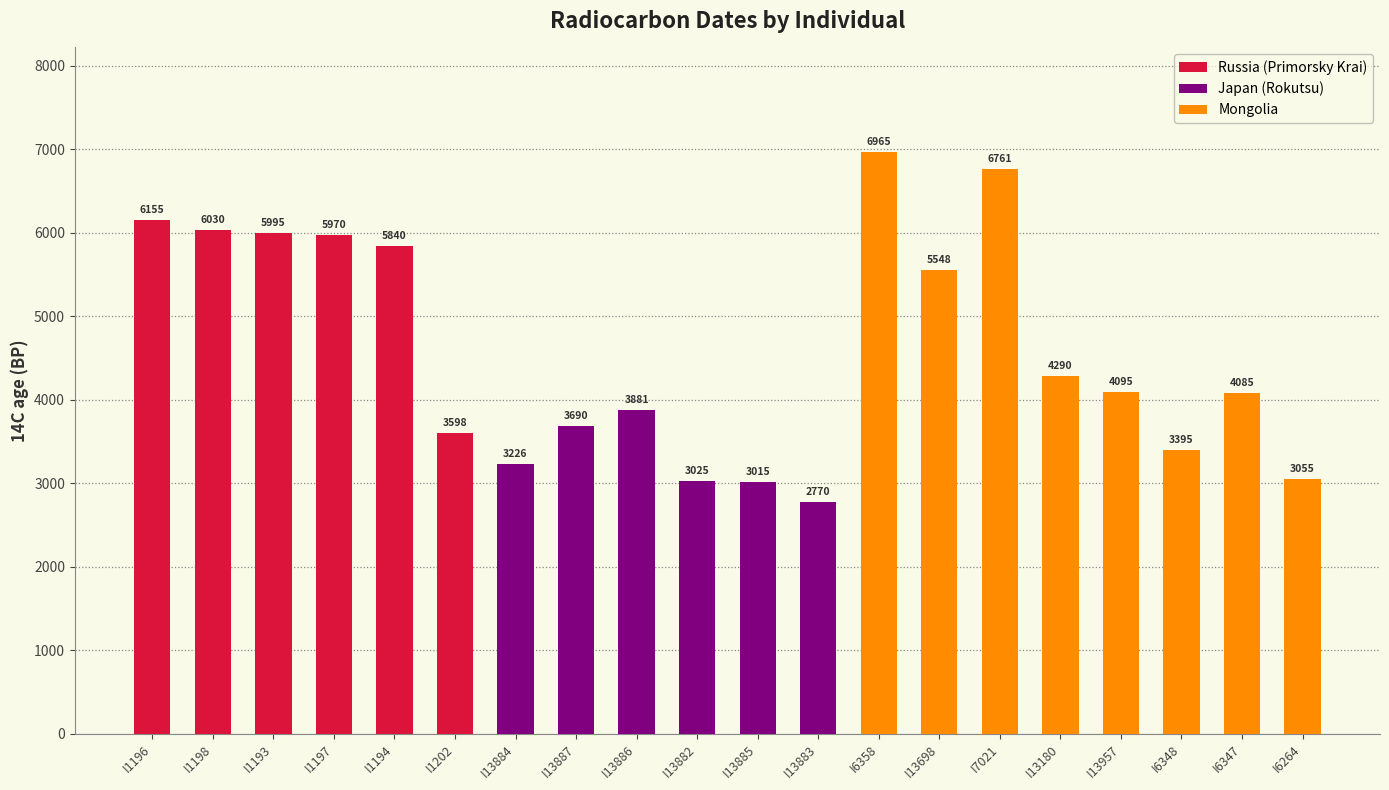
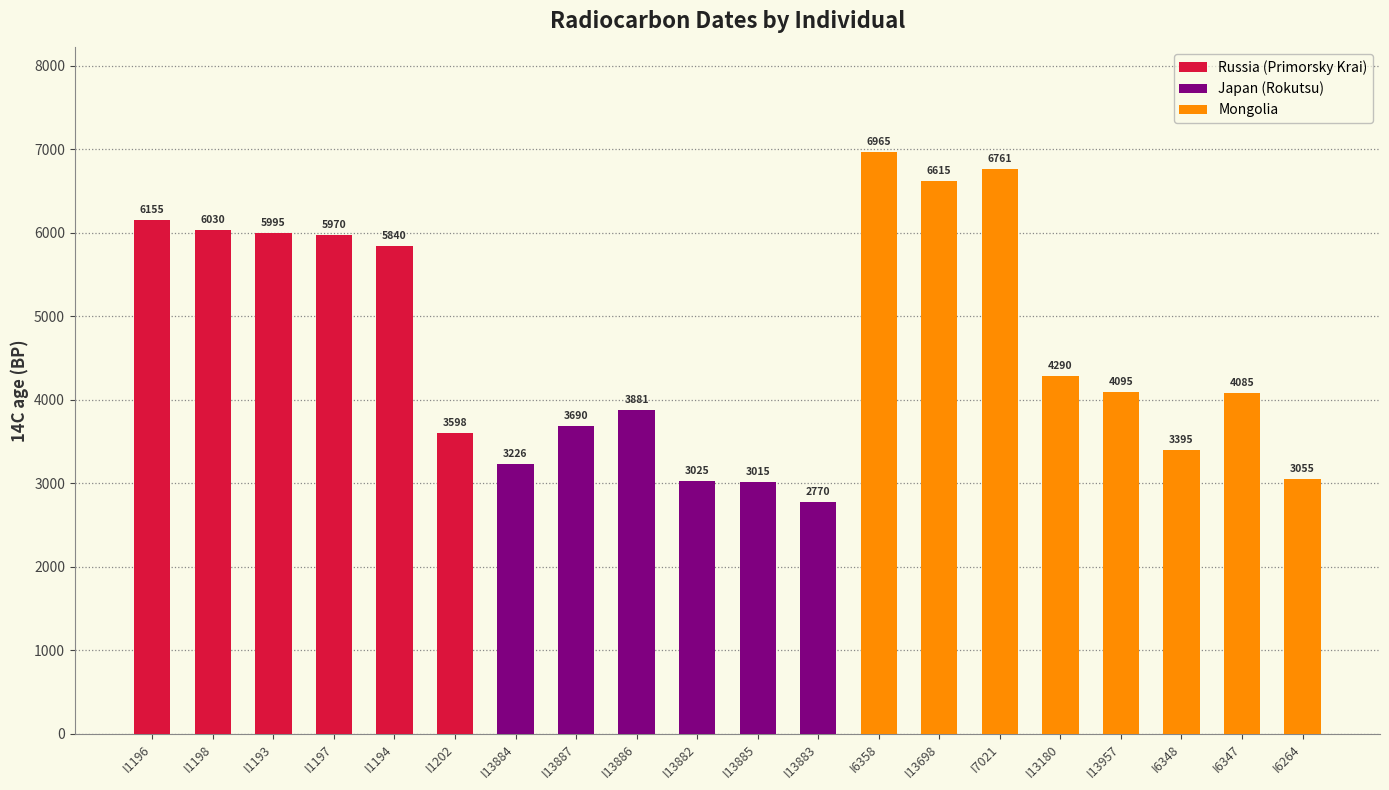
  {
    "I1196": 6155,
    "I1198": 6030,
    "I1193": 5995,
    "I1197": 5970,
    "I1194": 5840,
    "I1202": 3598,
    "I13884": 3226,
    "I13887": 3690,
    "I13886": 3881,
    "I13882": 3025,
    "I13885": 3015,
    "I13883": 2770,
    "I6358": 6965,
-   "I13698": 5548,
+   "I13698": 6615,
    "I7021": 6761,
    "I13180": 4290,
    "I13957": 4095,
    "I6348": 3395,
    "I6347": 4085,
    "I6264": 3055
  }
